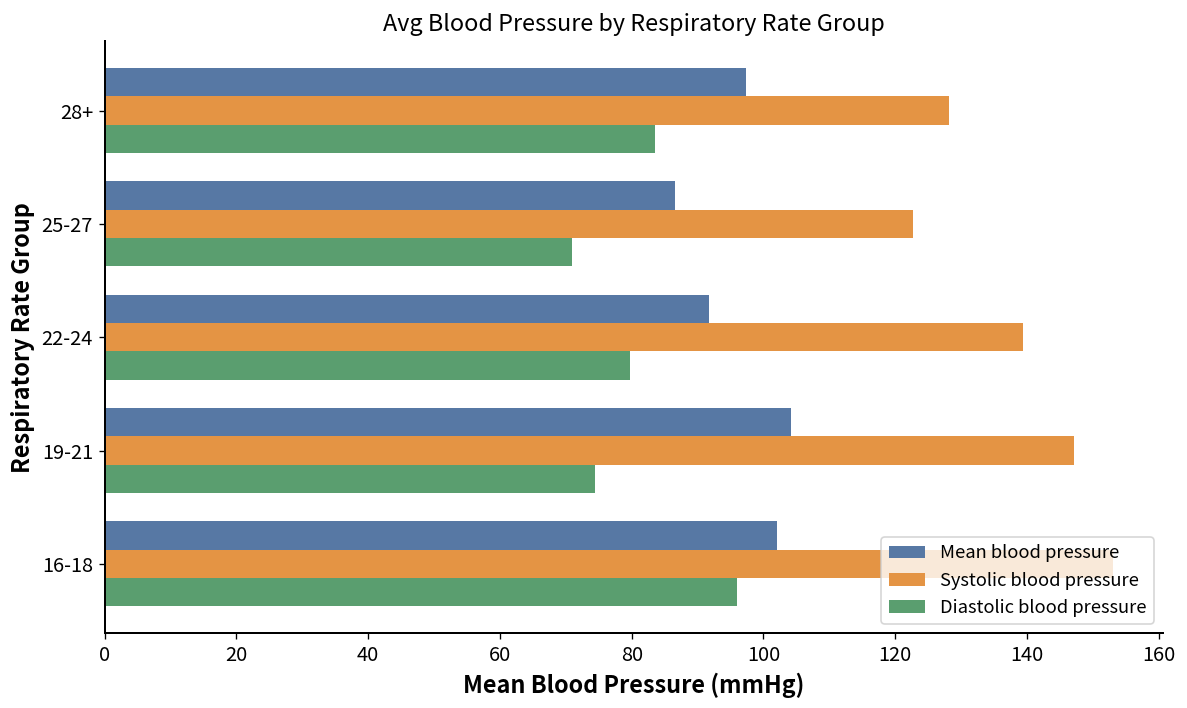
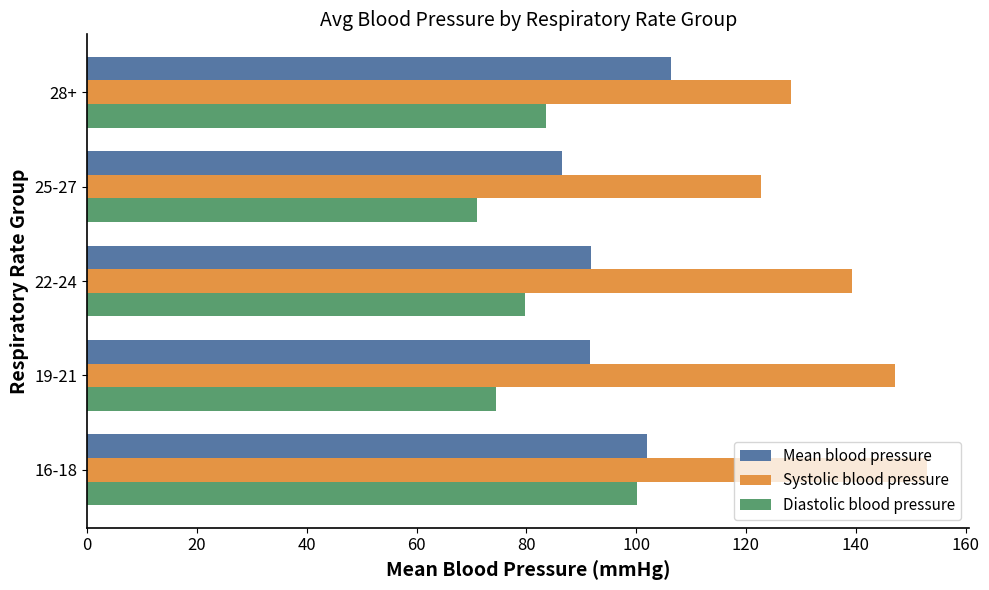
  {
    "Mean blood pressure": {
-     "28+": 97,
+     "28+": 106,
      "25-27": 87,
      "22-24": 92,
-     "19-21": 104,
+     "19-21": 92,
      "16-18": 102
    },
    "Systolic blood pressure": {
      "28+": 128,
      "25-27": 123,
      "22-24": 139,
      "19-21": 147
    },
    "Diastolic blood pressure": {
      "28+": 84,
      "25-27": 71,
      "22-24": 80,
      "19-21": 74,
-     "16-18": 96
+     "16-18": 100
    }
  }
